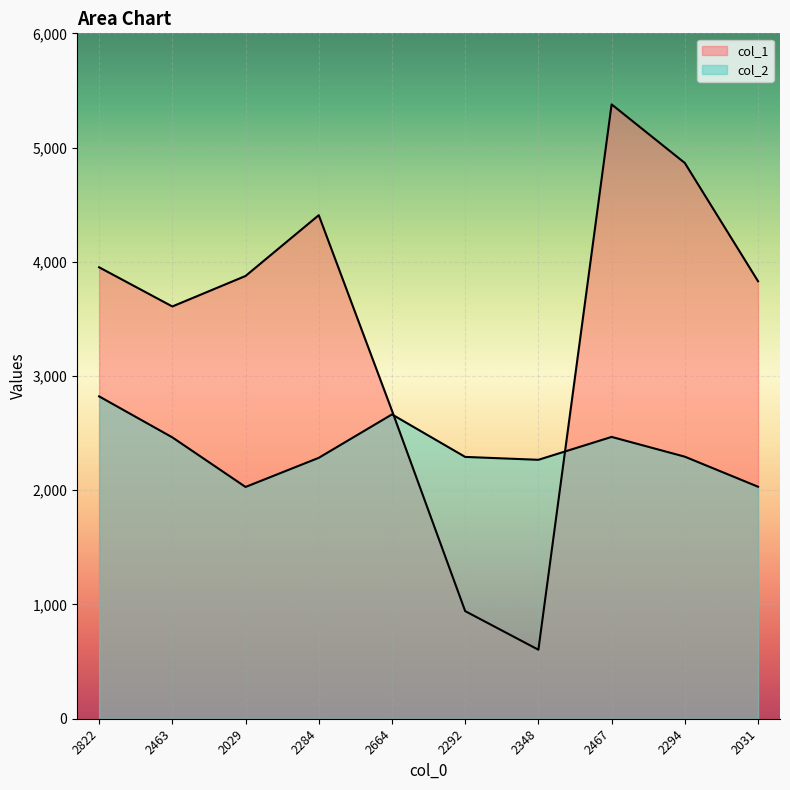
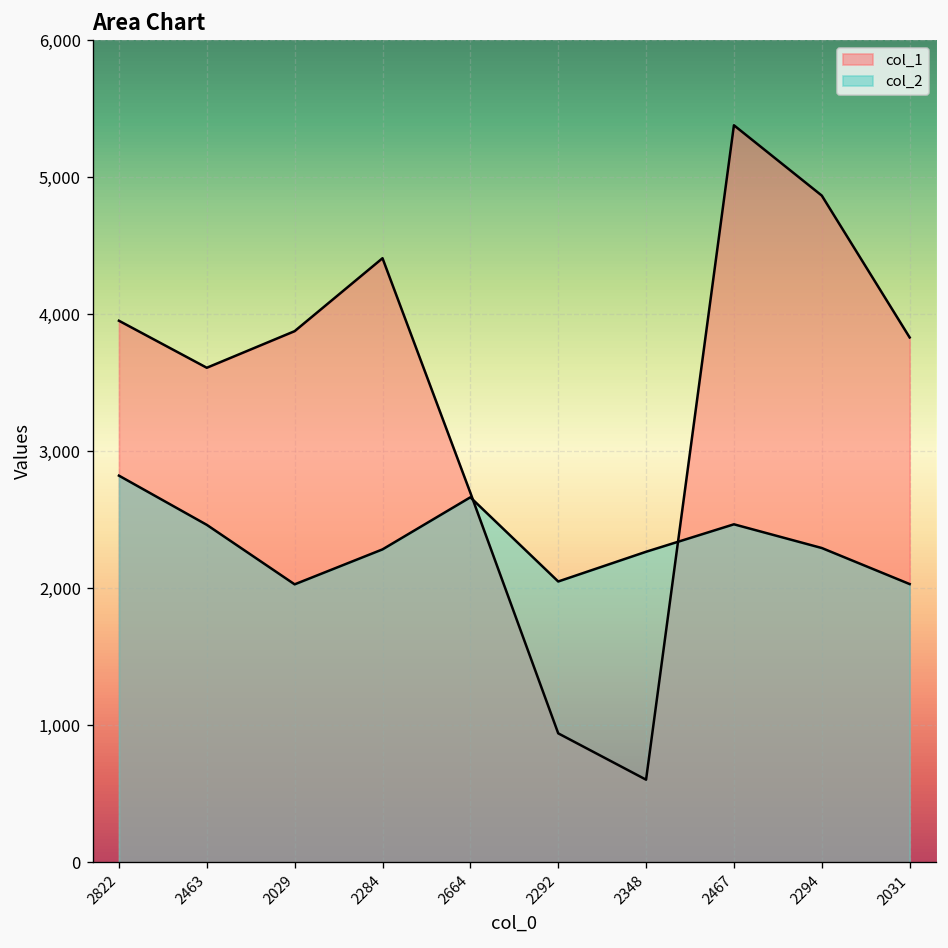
  {
    "col_1": {
      "2822": "3,950",
      "2463": "3,610",
      "2029": "3,880",
      "2284": "4,410",
      "2664": "2,700",
      "2292": "940",
      "2348": "600",
      "2467": "5,380",
      "2294": "4,870",
      "2031": "3,830"
    },
    "col_2": {
      "2822": "2,820",
      "2463": "2,460",
      "2029": "2,030",
      "2284": "2,280",
      "2664": "2,660",
-     "2292": "2,290",
+     "2292": "2,050",
      "2348": "2,270",
      "2467": "2,470",
      "2294": "2,290",
      "2031": "2,030"
    }
  }
